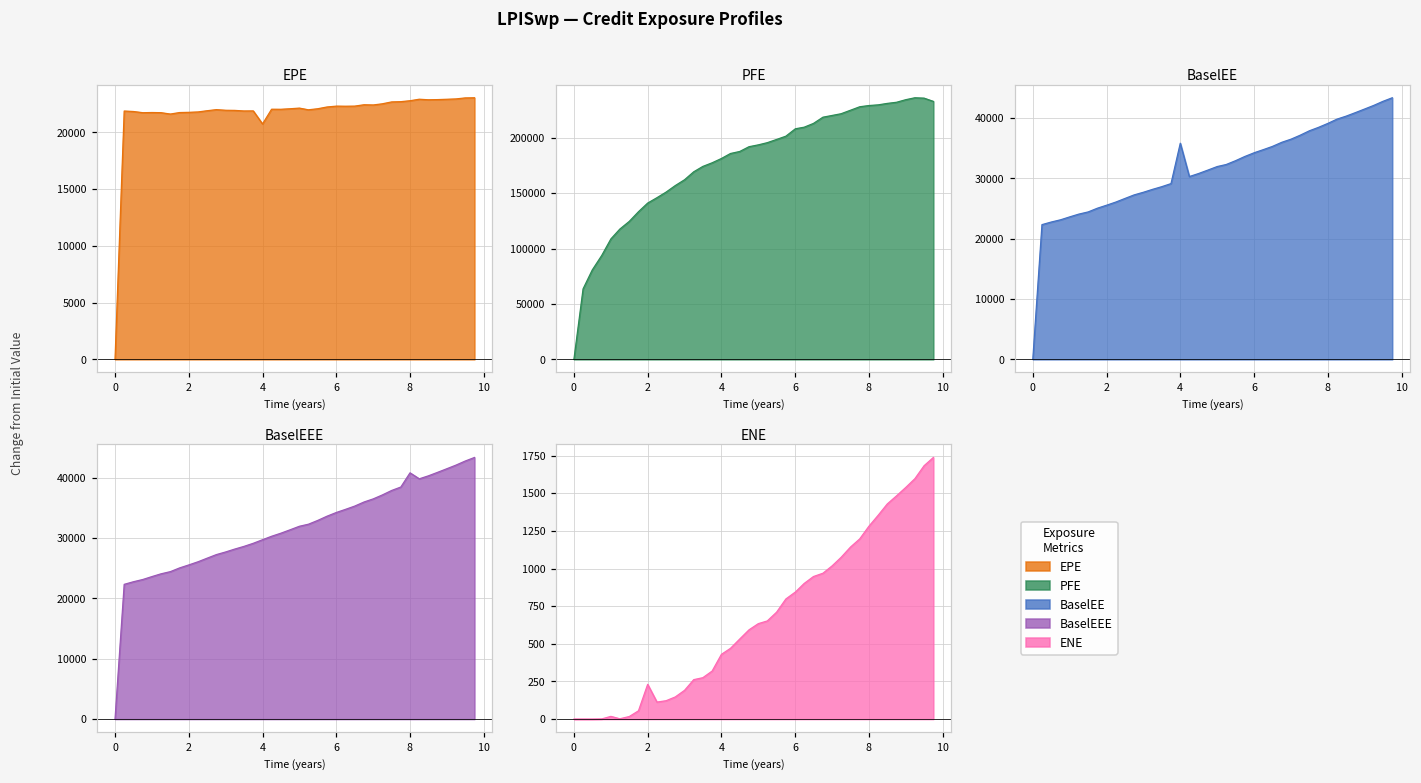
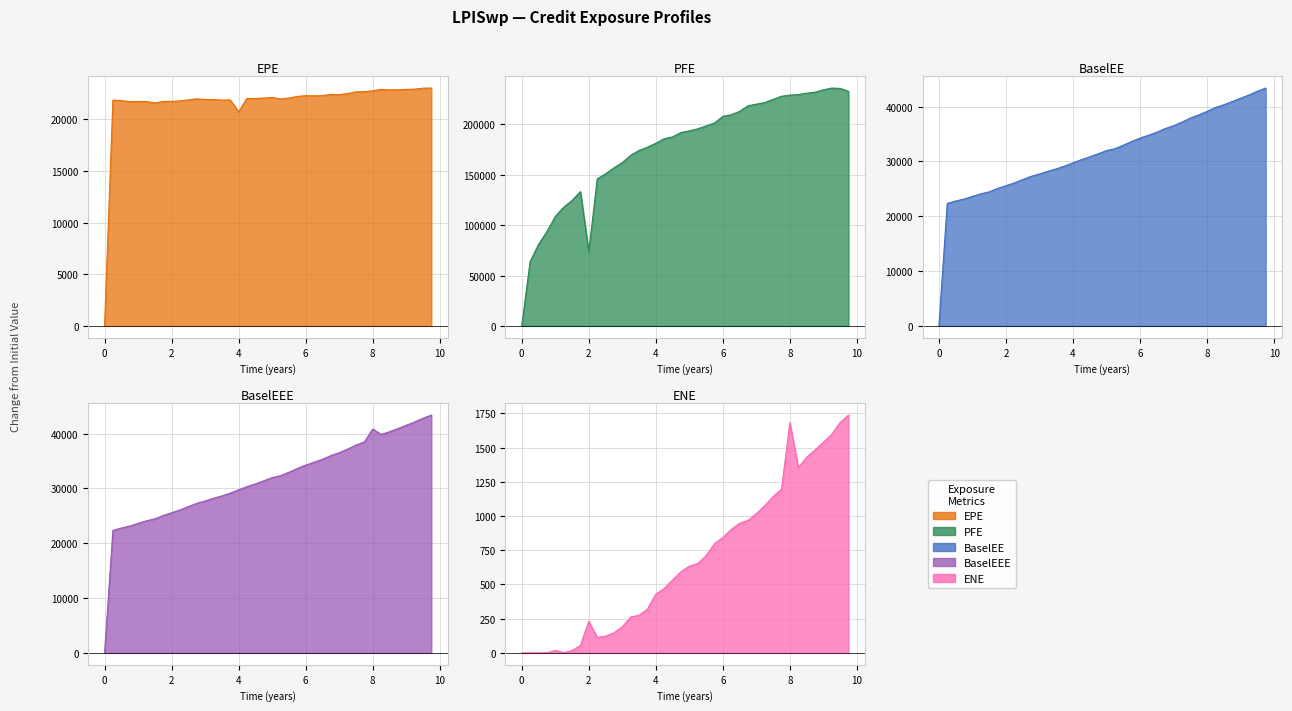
  {
    "EPE": {
      "0": 0,
      "2": 21800,
      "4": 20700,
      "8": 22800
    },
    "PFE": {
      "0": 0,
-     "2": 141000,
+     "2": 74000,
      "4": 181000,
      "8": 229000
    },
    "BaselEE": {
      "0": 0,
      "2": 26000,
-     "4": 36000,
+     "4": 30000,
      "8": 39000
    },
    "BaselEEE": {
      "0": 0,
      "2": 26000,
      "4": 30000,
      "8": 41000
    },
    "ENE": {
      "0": 0,
      "2": 230,
      "4": 430,
-     "8": 1280
+     "8": 1680
    }
  }
